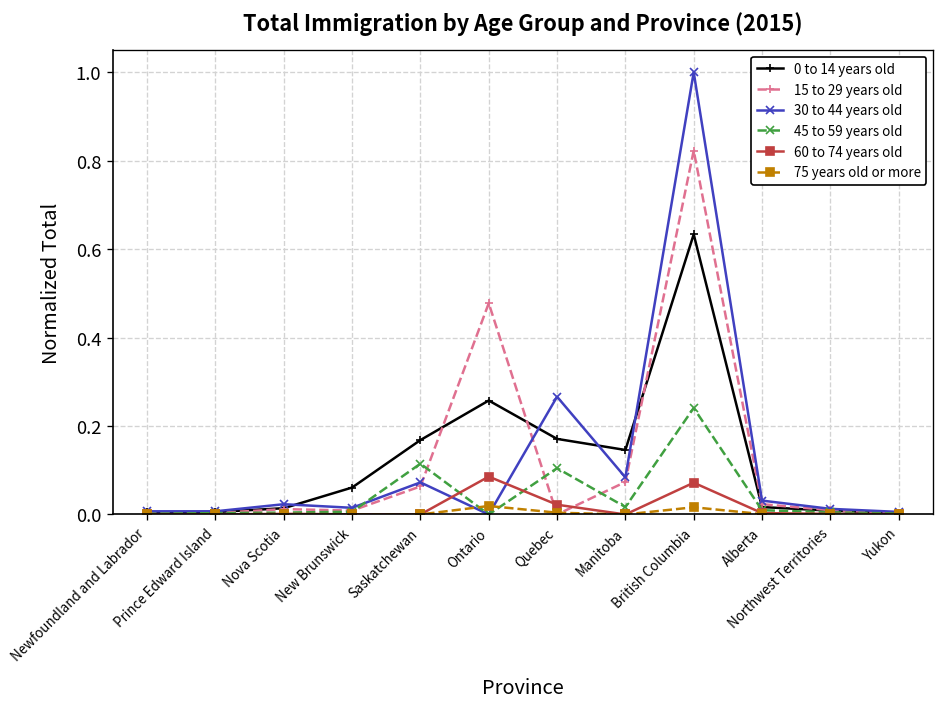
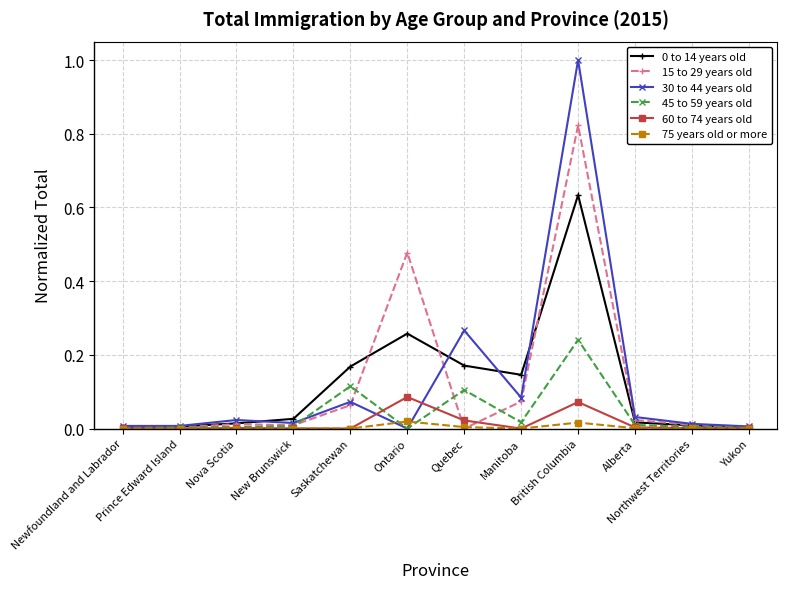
  {
    "0 to 14 years old": {
-     "New Brunswick": 0.06,
+     "New Brunswick": 0.03,
      "Saskatchewan": 0.17,
      "Ontario": 0.26,
      "Quebec": 0.17,
      "Manitoba": 0.15,
      "British Columbia": 0.63
    },
    "15 to 29 years old": {
      "Saskatchewan": 0.06,
      "Ontario": 0.48,
      "Manitoba": 0.07,
      "British Columbia": 0.82
    },
    "30 to 44 years old": {
      "Nova Scotia": 0.02,
      "Saskatchewan": 0.07,
      "Quebec": 0.27,
      "Manitoba": 0.08,
      "British Columbia": 1.00,
      "Alberta": 0.03
    },
    "45 to 59 years old": {
      "Saskatchewan": 0.11,
      "Quebec": 0.10,
      "Manitoba": 0.02,
      "British Columbia": 0.24
    },
    "60 to 74 years old": {
      "Ontario": 0.09,
      "Quebec": 0.02,
      "British Columbia": 0.07
    },
    "75 years old or more": {
      "Ontario": 0.02,
      "British Columbia": 0.02
    }
  }
